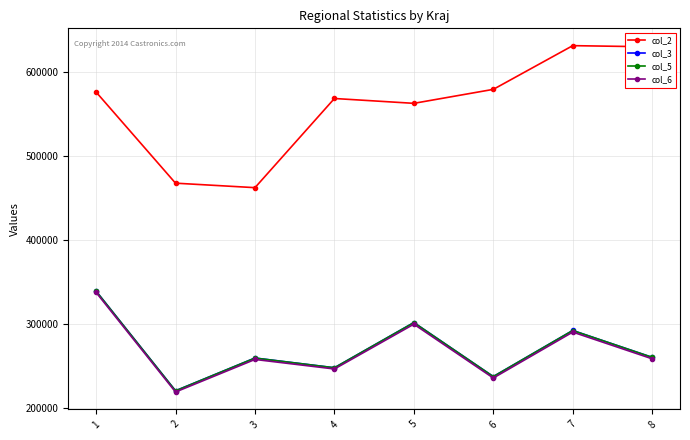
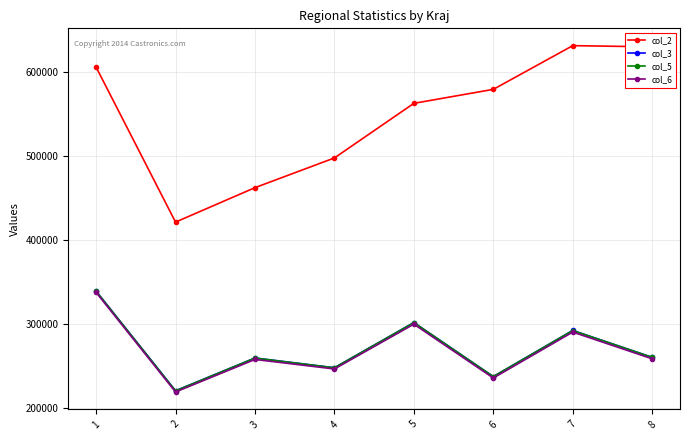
  {
    "col_2": {
-     "1": 580000,
-     "2": 470000,
+     "1": 610000,
+     "2": 420000,
      "3": 460000,
-     "4": 570000,
+     "4": 500000,
      "5": 560000,
      "6": 580000,
      "7": 630000
    }
  }
